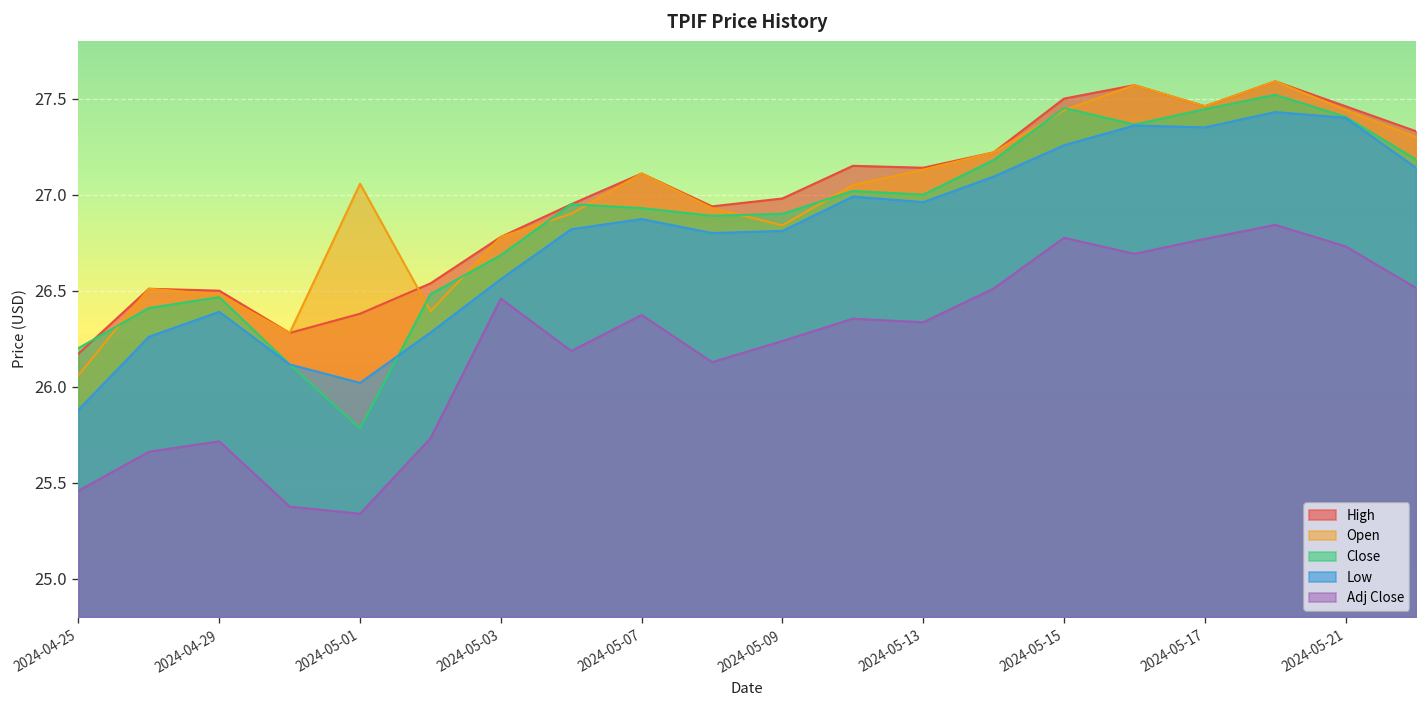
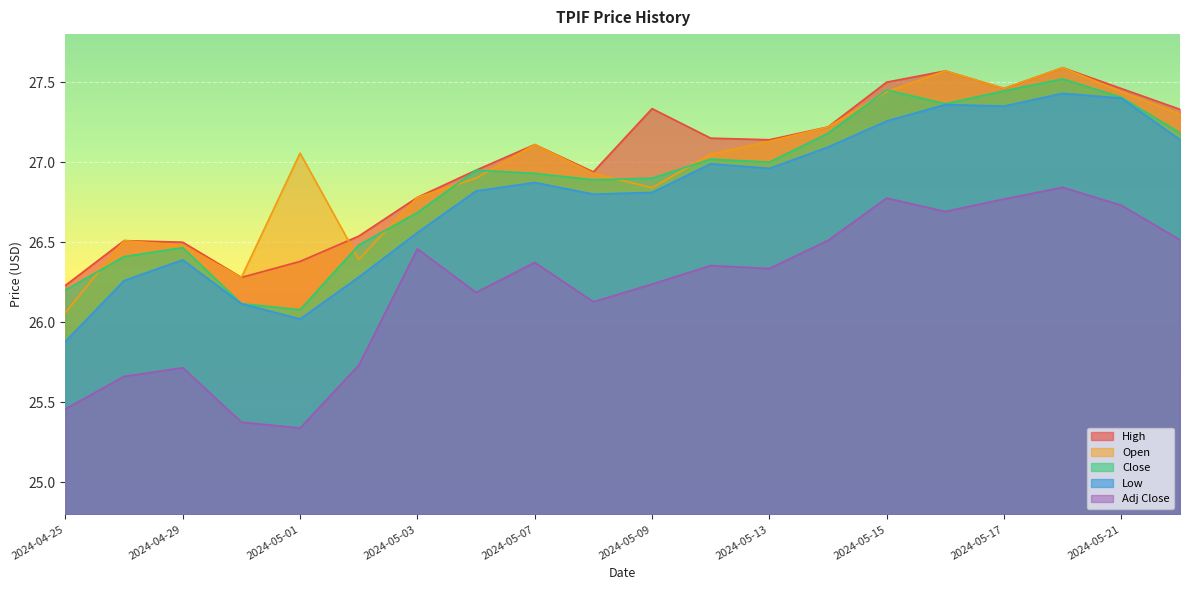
  {
    "High": {
-     "2024-04-25": 26.17,
+     "2024-04-25": 26.23,
      "2024-04-29": 26.50,
      "2024-05-01": 26.38,
-     "2024-05-09": 26.98,
+     "2024-05-09": 27.33,
      "2024-05-15": 27.50,
      "2024-05-21": 27.46
    },
    "Open": {
      "2024-04-25": 26.06,
      "2024-05-01": 27.06,
      "2024-05-09": 26.84,
      "2024-05-21": 27.44
    },
    "Close": {
      "2024-04-25": 26.20,
-     "2024-05-01": 25.78,
+     "2024-05-01": 26.08,
      "2024-05-03": 26.68,
      "2024-05-07": 26.93,
      "2024-05-09": 26.90,
      "2024-05-13": 27.00
    },
    "Low": {
      "2024-04-25": 25.88,
      "2024-04-29": 26.39,
      "2024-05-01": 26.02,
      "2024-05-03": 26.56,
      "2024-05-07": 26.87,
      "2024-05-09": 26.81,
      "2024-05-13": 26.96,
      "2024-05-15": 27.26,
      "2024-05-17": 27.35
    },
    "Adj Close": {
      "2024-04-25": 25.46,
      "2024-04-29": 25.72,
      "2024-05-01": 25.34,
      "2024-05-03": 26.46,
      "2024-05-07": 26.37,
      "2024-05-09": 26.24,
      "2024-05-13": 26.34,
      "2024-05-15": 26.78,
      "2024-05-17": 26.77,
      "2024-05-21": 26.73
    }
  }
